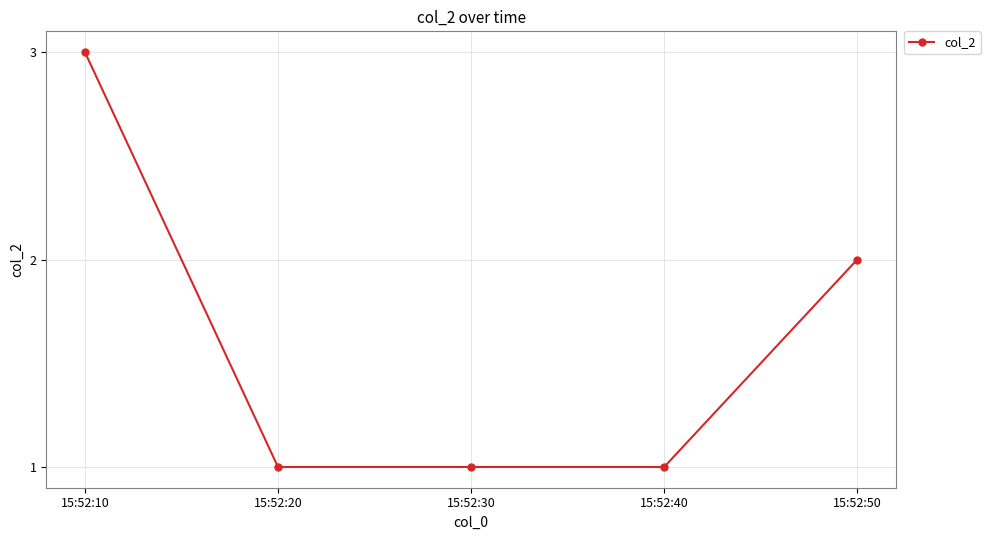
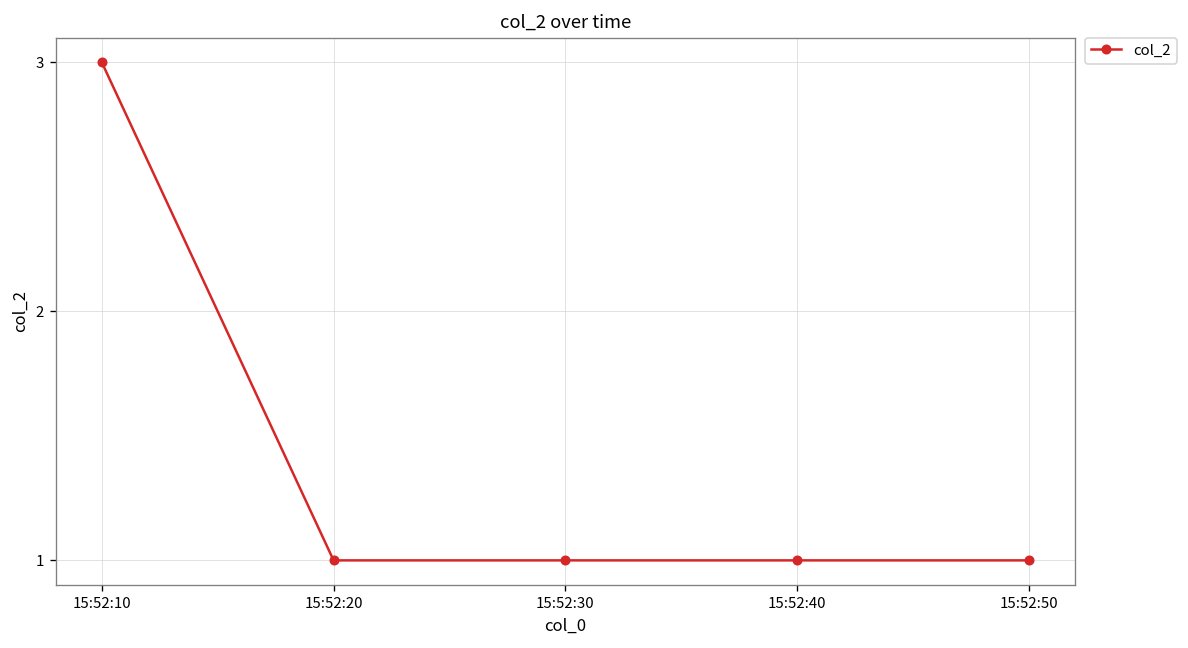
  {
    "15:52:10": 3,
    "15:52:20": 1,
    "15:52:30": 1,
    "15:52:40": 1,
-   "15:52:50": 2
+   "15:52:50": 1
  }
